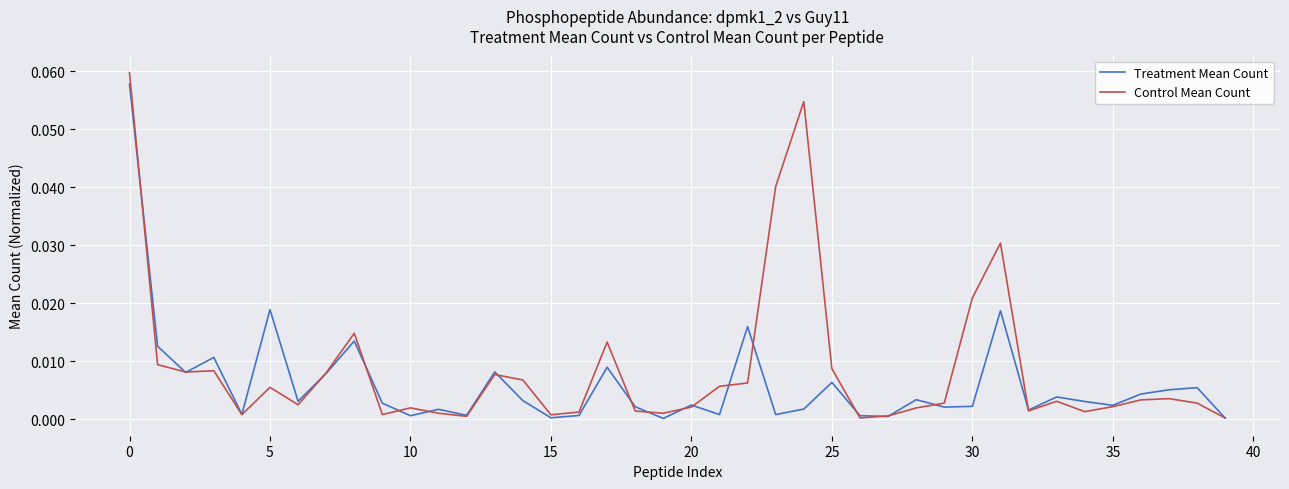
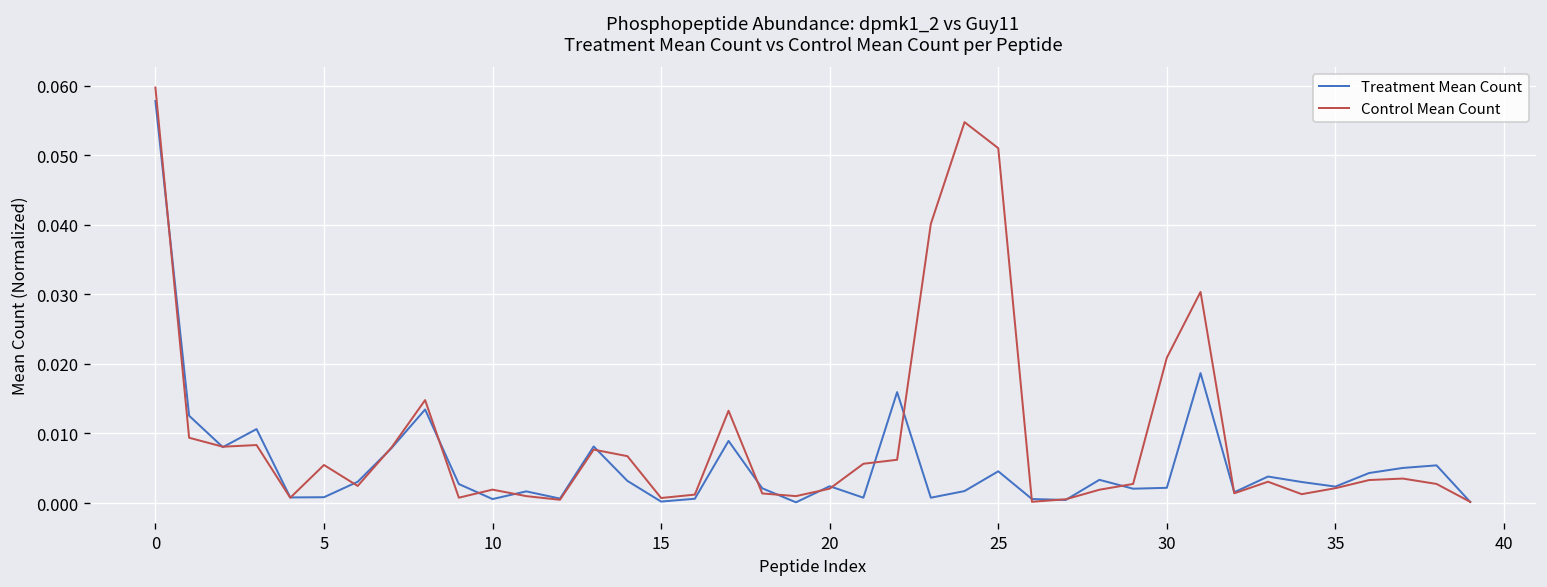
  {
    "Treatment Mean Count": {
      "0": 0.058,
-     "5": 0.019,
+     "5": 0.001,
      "10": 0.001,
      "15": 0.000,
-     "25": 0.006,
+     "25": 0.005,
      "30": 0.002
    },
    "Control Mean Count": {
      "0": 0.060,
      "5": 0.005,
      "10": 0.002,
      "15": 0.001,
-     "25": 0.009,
+     "25": 0.051,
      "30": 0.021
    }
  }
